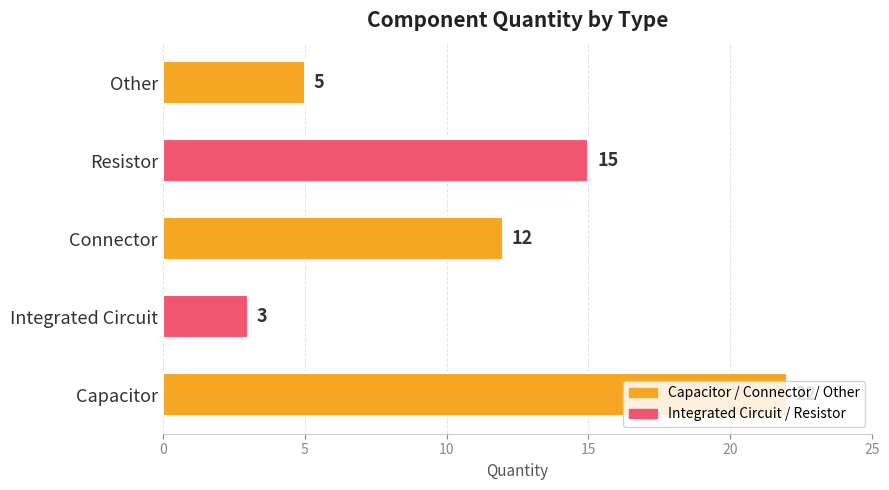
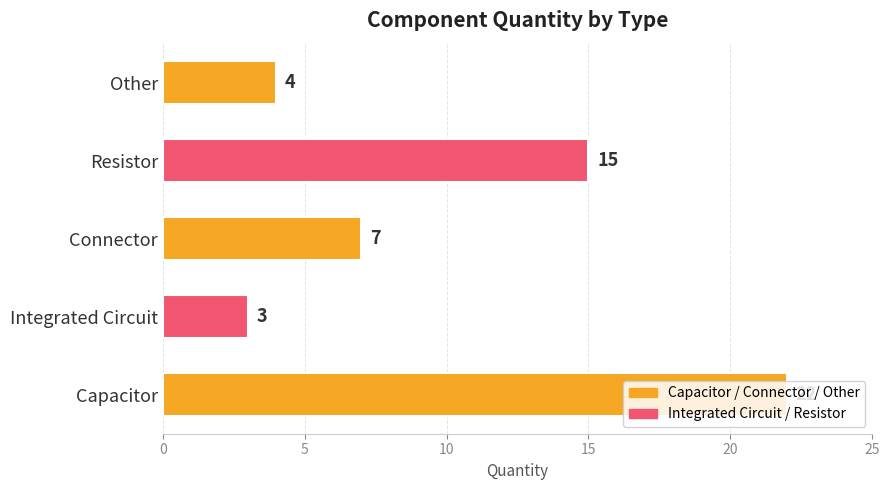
  {
-   "Other": 5,
+   "Other": 4,
    "Resistor": 15,
-   "Connector": 12,
+   "Connector": 7,
    "Integrated Circuit": 3
  }
